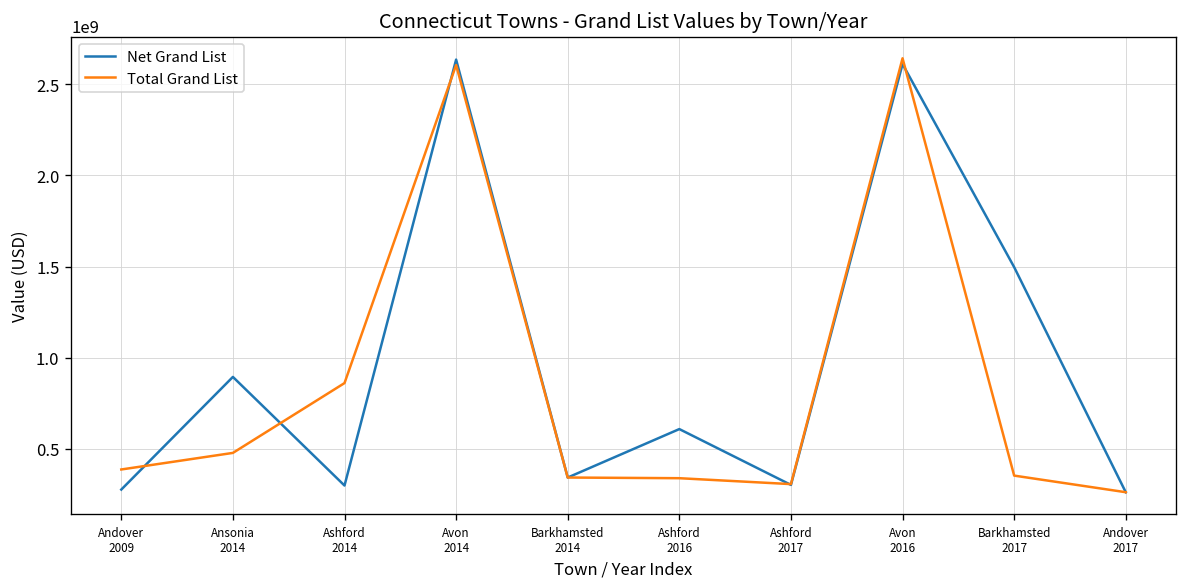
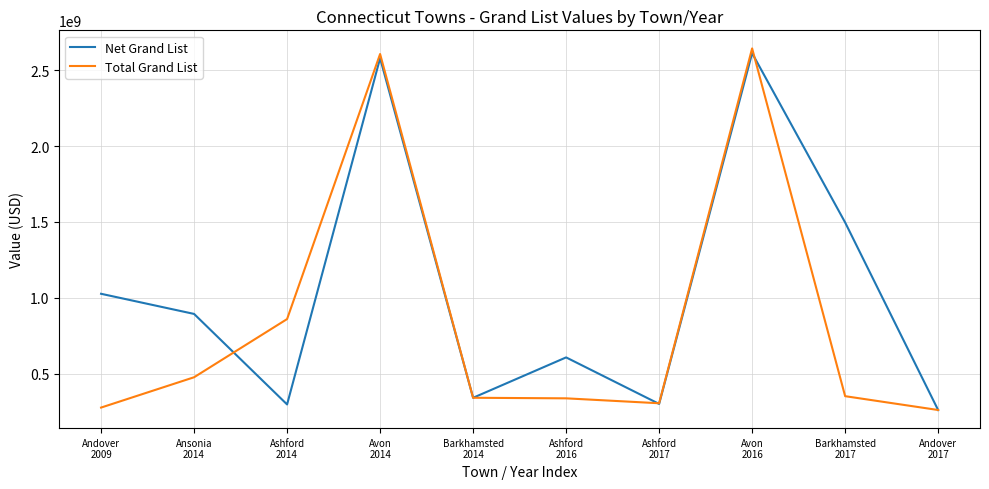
  {
    "Net Grand List": {
-     "Andover 2009": 280000000,
+     "Andover 2009": 1030000000,
      "Ansonia 2014": 890000000,
      "Ashford 2014": 300000000,
-     "Avon 2014": 2640000000,
+     "Avon 2014": 2580000000,
      "Ashford 2016": 610000000,
      "Avon 2016": 2610000000,
      "Barkhamsted 2017": 1500000000
    },
    "Total Grand List": {
-     "Andover 2009": 390000000,
+     "Andover 2009": 280000000,
      "Ansonia 2014": 480000000,
      "Ashford 2014": 860000000,
      "Avon 2014": 2610000000,
      "Ashford 2016": 340000000,
      "Avon 2016": 2640000000,
      "Barkhamsted 2017": 350000000
    }
  }
